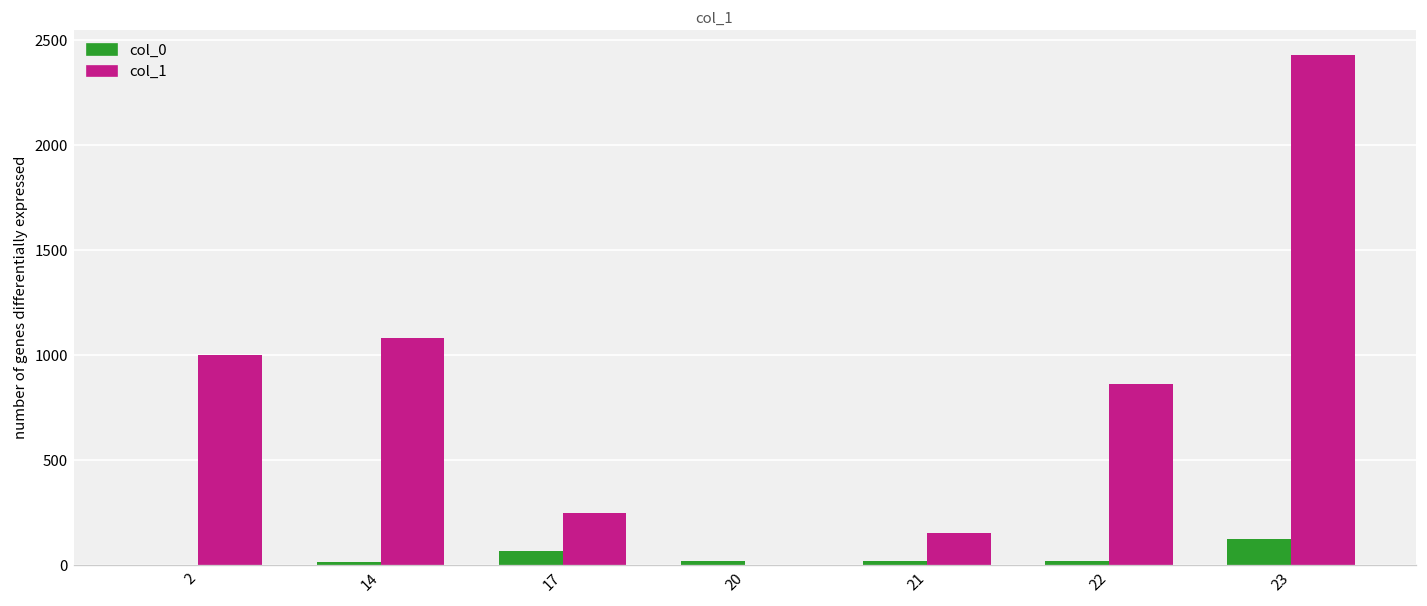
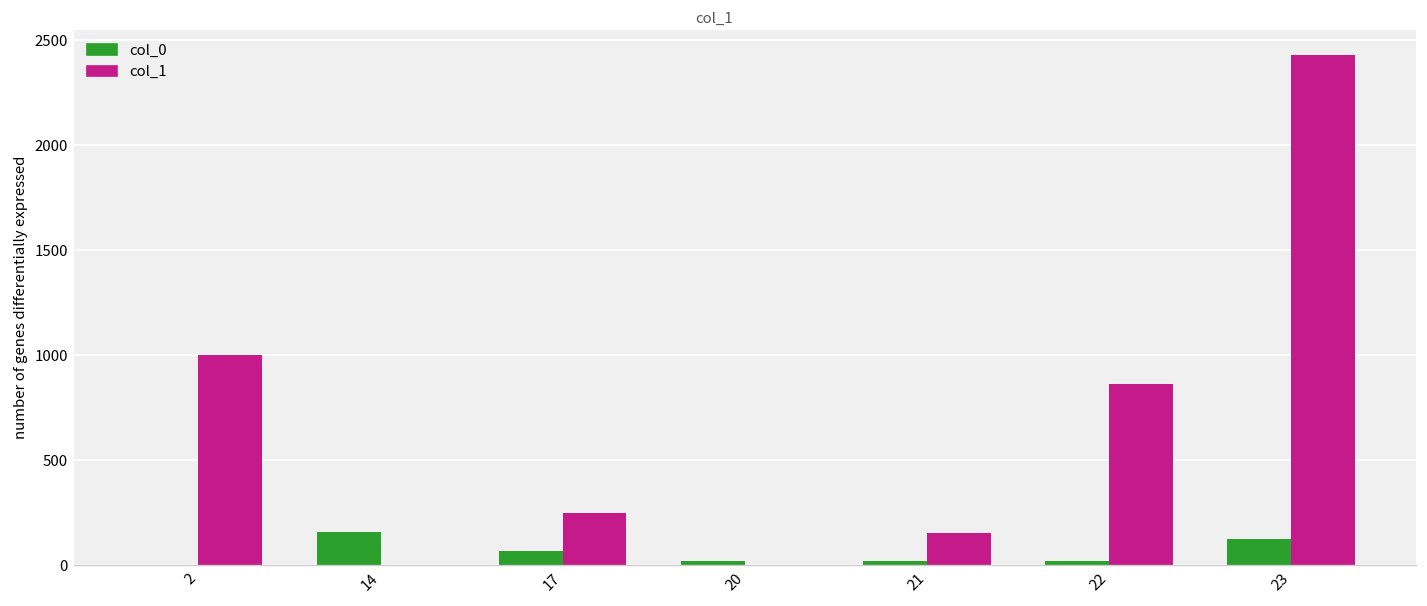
  {
    "col_0": {
-     "14": 10,
+     "14": 160,
      "17": 70,
      "20": 20,
      "21": 20,
      "22": 20,
      "23": 130
    },
    "col_1": {
      "2": 1000,
-     "14": 1080,
+     "14": 0,
      "17": 250,
      "21": 150,
      "22": 860,
      "23": 2430
    }
  }
